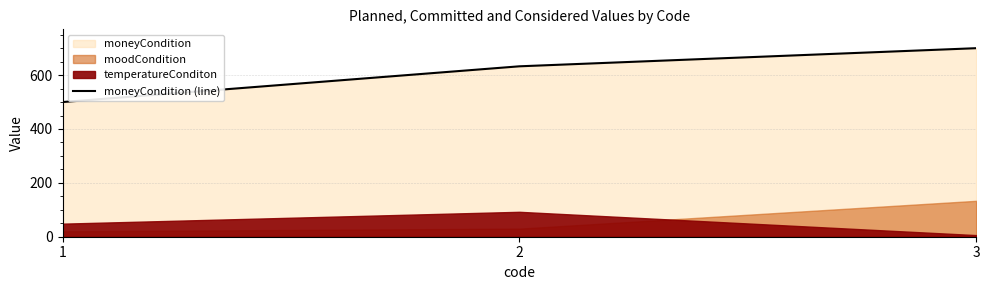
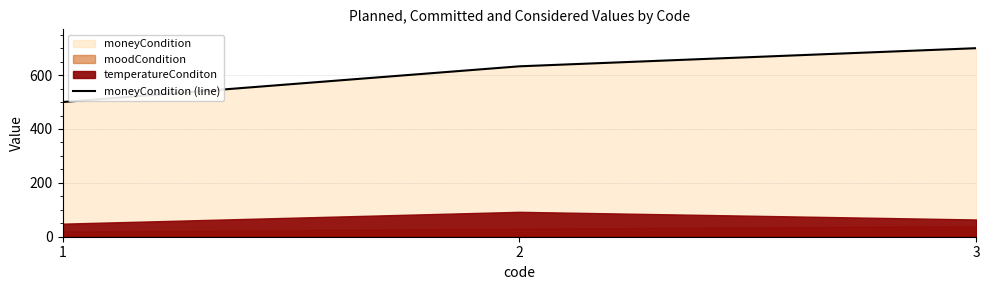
  {
    "moneyCondition": {
      "1": 500,
      "2": 630,
      "3": 700
    },
    "moodCondition": {
      "1": 20,
      "2": 30,
-     "3": 130
+     "3": 40
    },
    "temperatureConditon": {
      "1": 50,
      "2": 90,
-     "3": 10
+     "3": 60
    }
  }
